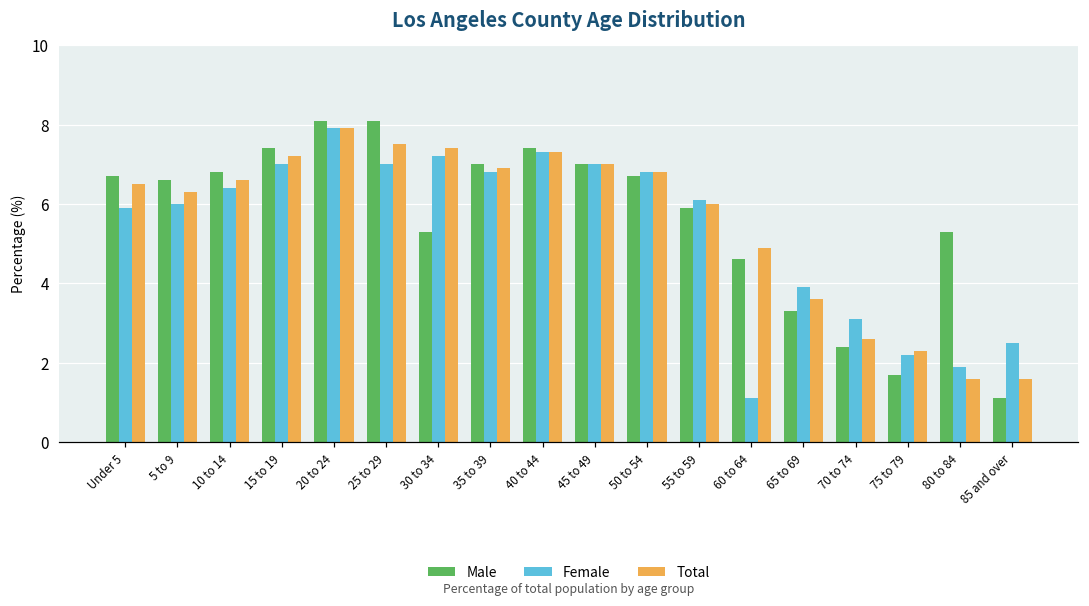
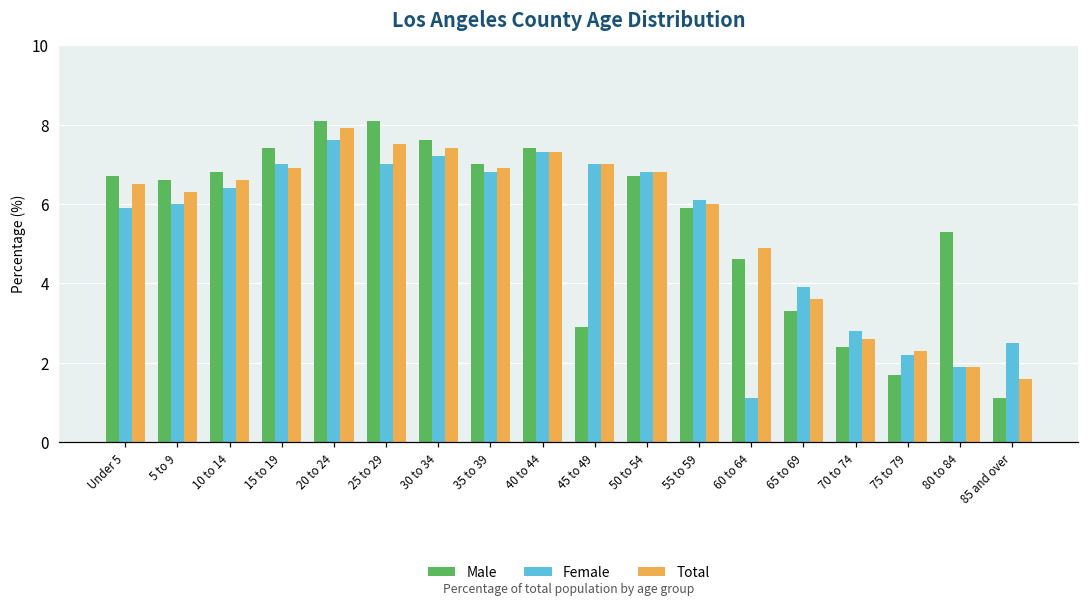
  {
    "Male": {
      "Under 5": 6.7,
      "5 to 9": 6.6,
      "10 to 14": 6.8,
      "15 to 19": 7.4,
      "20 to 24": 8.1,
      "25 to 29": 8.1,
-     "30 to 34": 5.3,
+     "30 to 34": 7.6,
      "35 to 39": 7.0,
      "40 to 44": 7.4,
-     "45 to 49": 7.0,
+     "45 to 49": 2.9,
      "50 to 54": 6.7,
      "55 to 59": 5.9,
      "60 to 64": 4.6,
      "65 to 69": 3.3,
      "70 to 74": 2.4,
      "75 to 79": 1.7,
      "80 to 84": 5.3,
      "85 and over": 1.1
    },
    "Female": {
      "Under 5": 5.9,
      "5 to 9": 6.0,
      "10 to 14": 6.4,
      "15 to 19": 7.0,
-     "20 to 24": 7.9,
+     "20 to 24": 7.6,
      "25 to 29": 7.0,
      "30 to 34": 7.2,
      "35 to 39": 6.8,
      "40 to 44": 7.3,
      "45 to 49": 7.0,
      "50 to 54": 6.8,
      "55 to 59": 6.1,
      "60 to 64": 1.1,
      "65 to 69": 3.9,
-     "70 to 74": 3.1,
+     "70 to 74": 2.8,
      "75 to 79": 2.2,
      "80 to 84": 1.9,
      "85 and over": 2.5
    },
    "Total": {
      "Under 5": 6.5,
      "5 to 9": 6.3,
      "10 to 14": 6.6,
-     "15 to 19": 7.2,
+     "15 to 19": 6.9,
      "20 to 24": 7.9,
      "25 to 29": 7.5,
      "30 to 34": 7.4,
      "35 to 39": 6.9,
      "40 to 44": 7.3,
      "45 to 49": 7.0,
      "50 to 54": 6.8,
      "55 to 59": 6.0,
      "60 to 64": 4.9,
      "65 to 69": 3.6,
      "70 to 74": 2.6,
      "75 to 79": 2.3,
-     "80 to 84": 1.6,
+     "80 to 84": 1.9,
      "85 and over": 1.6
    }
  }
